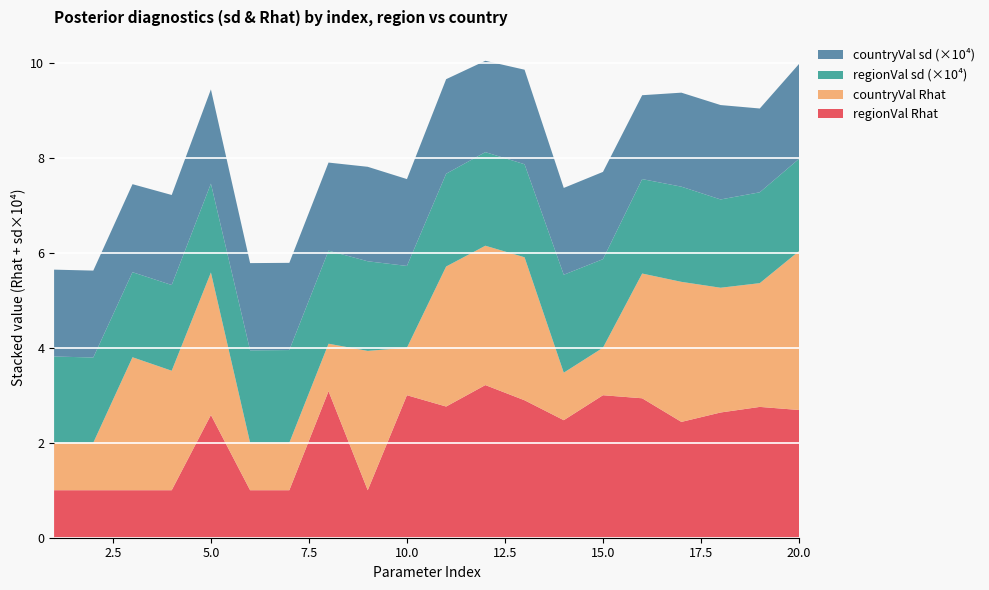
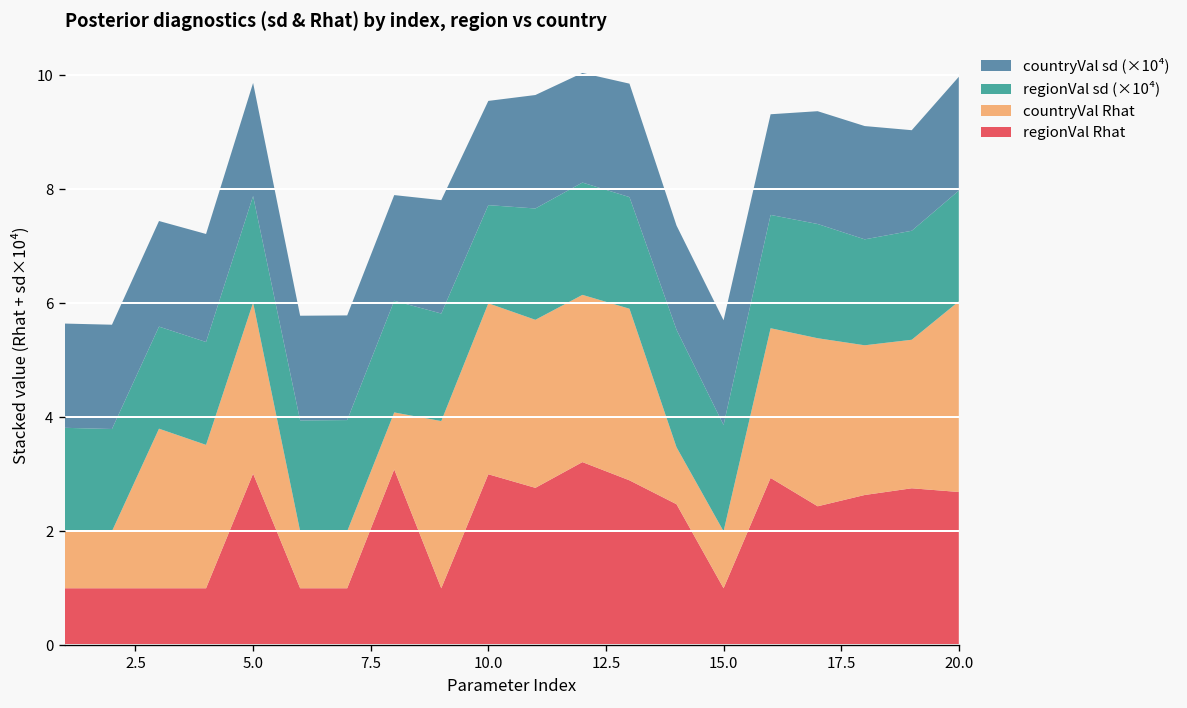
  {
    "regionVal Rhat": {
-     "5.0": 2.6,
+     "5.0": 3.0,
      "10.0": 3.0,
-     "15.0": 3,
+     "15.0": 1,
      "20.0": 2.7
    },
    "countryVal Rhat": {
      "5.0": 3,
-     "10.0": 1,
+     "10.0": 3,
      "15.0": 1,
      "20.0": 3.3
    }
  }
